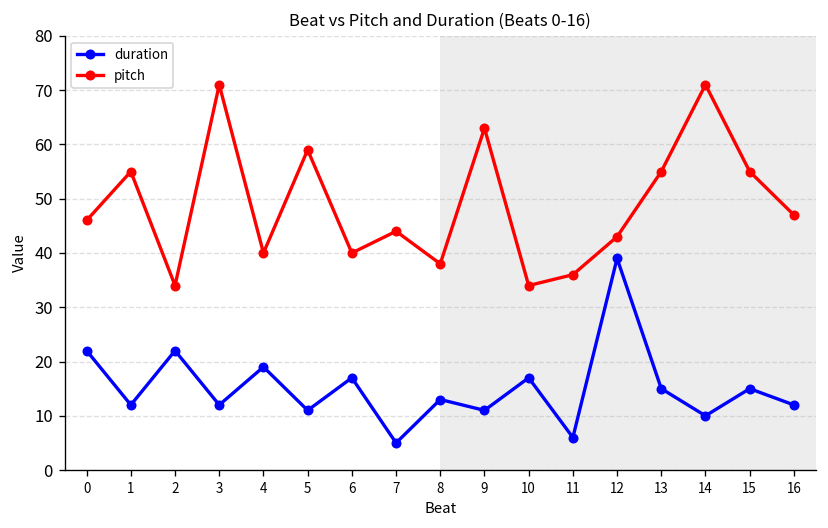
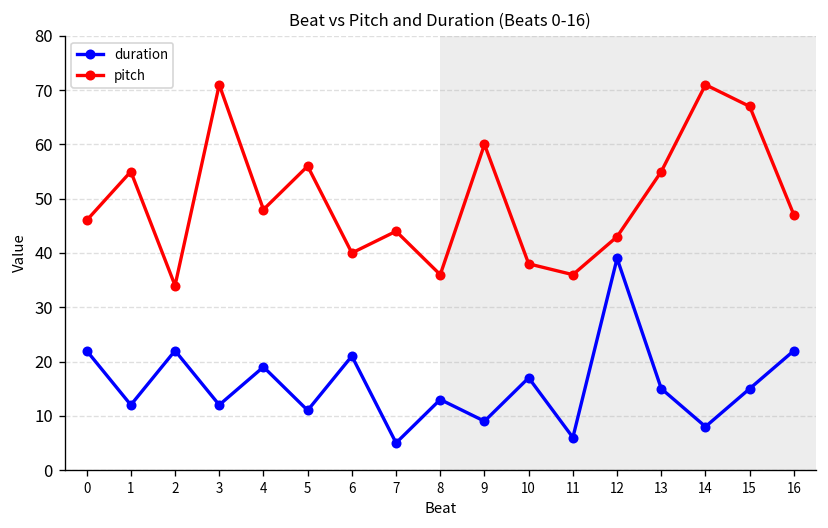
  {
    "duration": {
      "0": 22,
      "1": 12,
      "2": 22,
      "3": 12,
      "4": 19,
      "5": 11,
-     "6": 17,
+     "6": 21,
      "7": 5,
      "8": 13,
-     "9": 11,
+     "9": 9,
      "10": 17,
      "11": 6,
      "12": 39,
      "13": 15,
-     "14": 10,
+     "14": 8,
      "15": 15,
-     "16": 12
+     "16": 22
    },
    "pitch": {
      "0": 46,
      "1": 55,
      "2": 34,
      "3": 71,
-     "4": 40,
-     "5": 59,
+     "4": 48,
+     "5": 56,
      "6": 40,
      "7": 44,
-     "8": 38,
-     "9": 63,
-     "10": 34,
+     "8": 36,
+     "9": 60,
+     "10": 38,
      "11": 36,
      "12": 43,
      "13": 55,
      "14": 71,
-     "15": 55,
+     "15": 67,
      "16": 47
    }
  }
